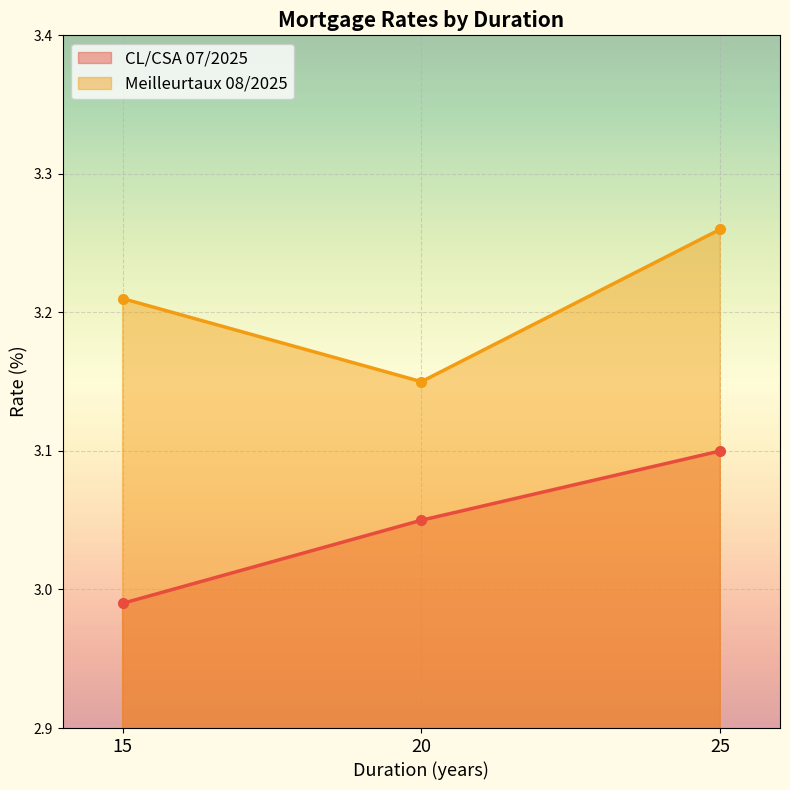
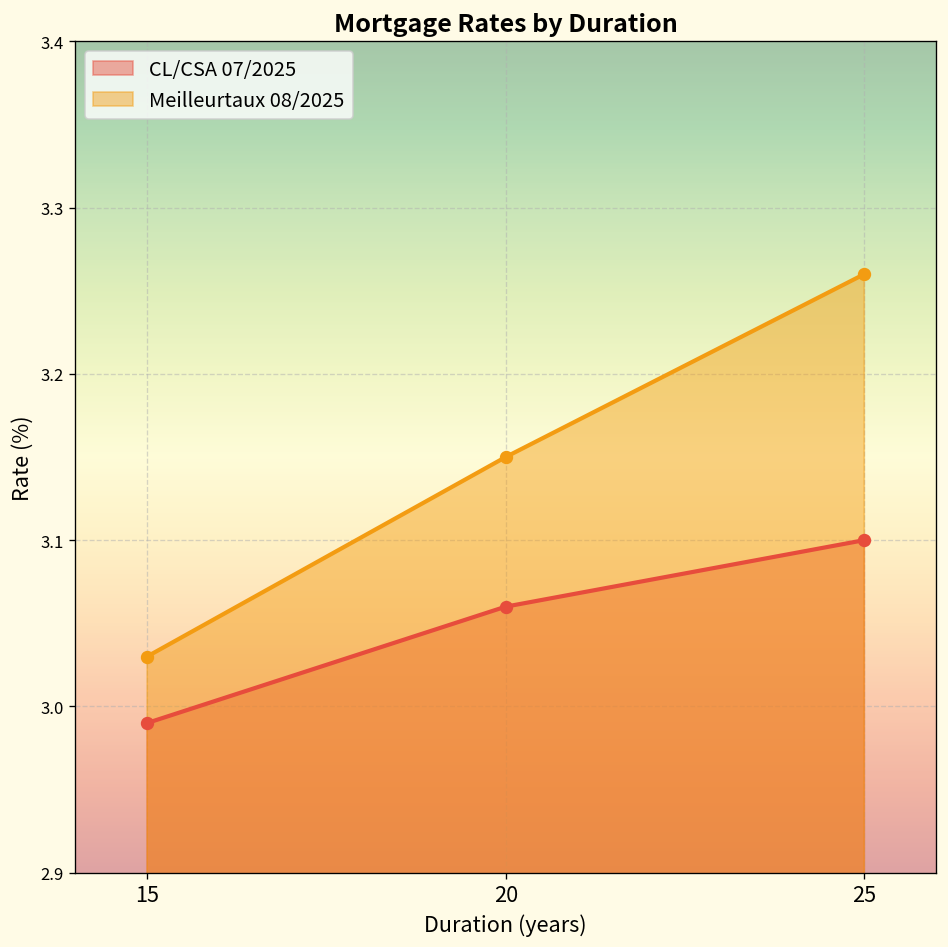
  {
    "CL/CSA 07/2025": {
      "15": 2.99,
-     "20": 3.05,
+     "20": 3.06,
      "25": 3.10
    },
    "Meilleurtaux 08/2025": {
-     "15": 3.21,
+     "15": 3.03,
      "20": 3.15,
      "25": 3.26
    }
  }
